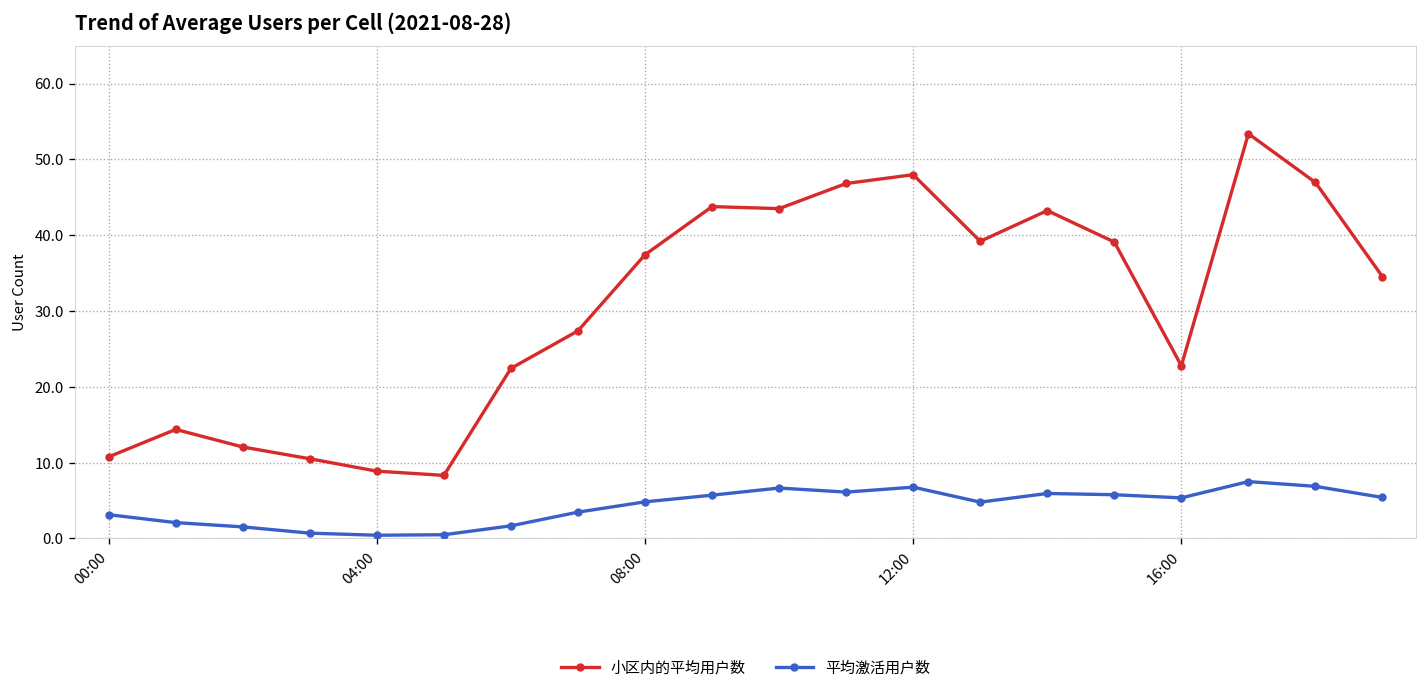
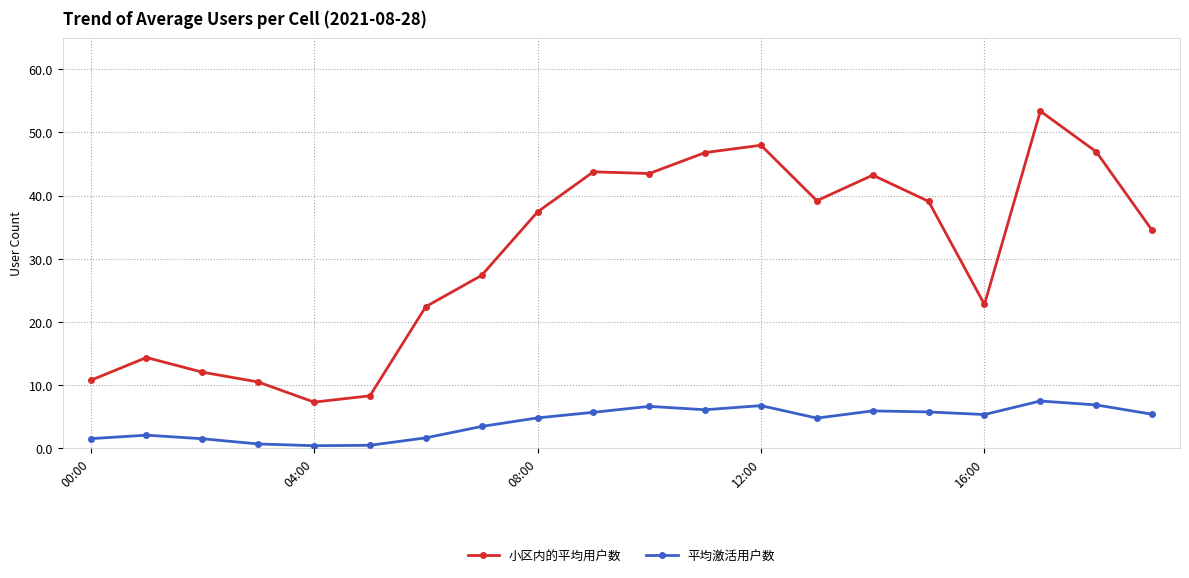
  {
    "小区内的平均用户数": {
      "00:00": 11,
-     "04:00": 9,
+     "04:00": 7,
      "08:00": 37,
      "12:00": 48,
      "16:00": 23
    },
    "平均激活用户数": {
-     "00:00": 3,
+     "00:00": 2,
      "04:00": 0,
      "08:00": 5,
      "12:00": 7,
      "16:00": 5
    }
  }
